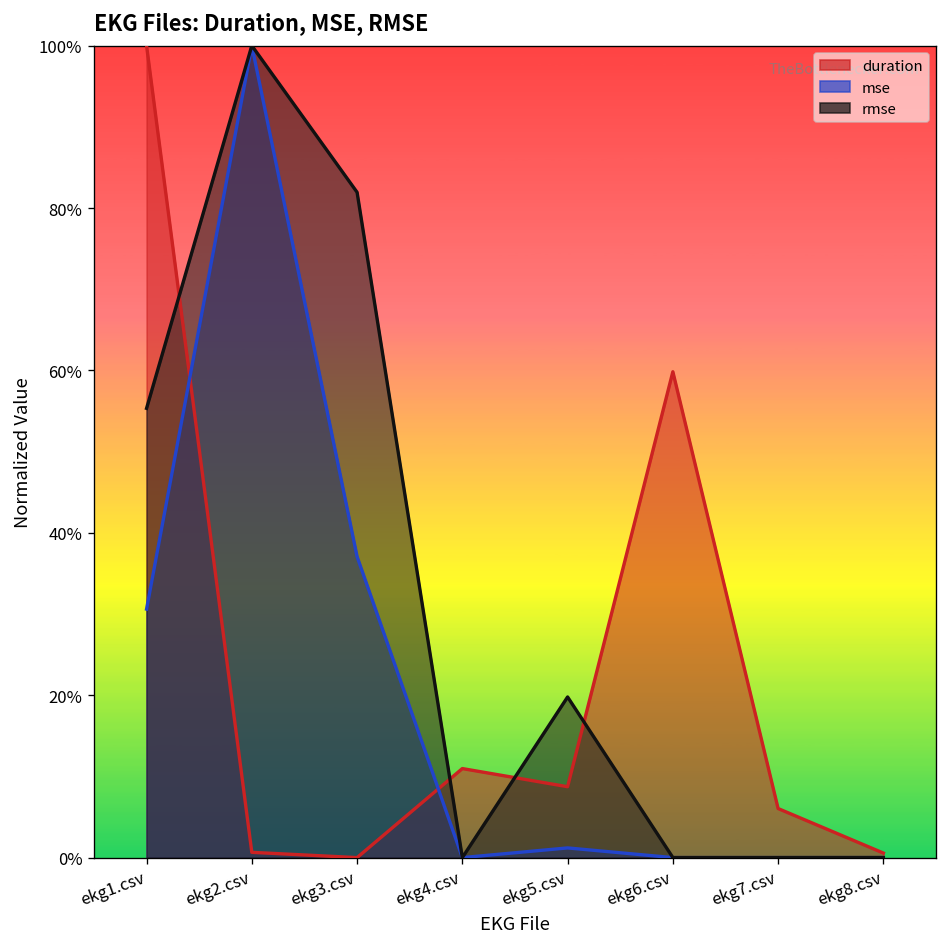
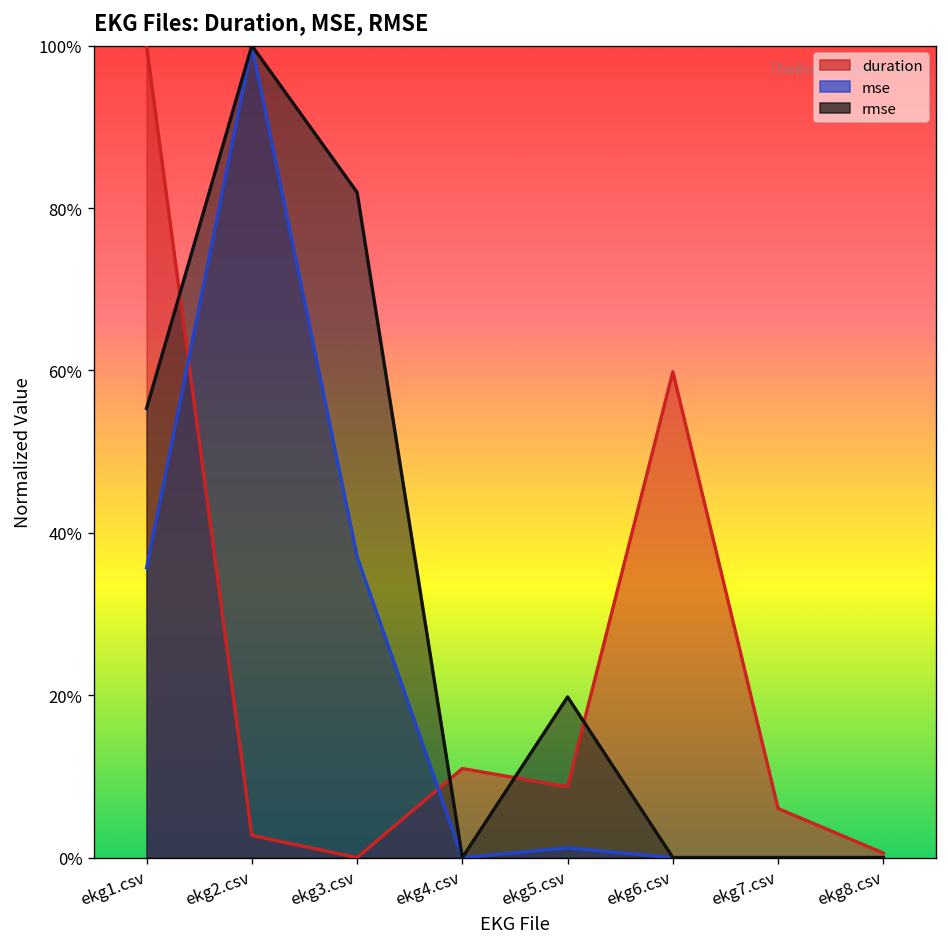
  {
    "duration": {
      "ekg1.csv": "100%",
-     "ekg2.csv": "1%",
+     "ekg2.csv": "3%",
      "ekg3.csv": "0%",
      "ekg4.csv": "11%",
      "ekg5.csv": "9%",
      "ekg6.csv": "60%",
      "ekg7.csv": "6%",
      "ekg8.csv": "1%"
    },
    "mse": {
-     "ekg1.csv": "31%",
+     "ekg1.csv": "36%",
      "ekg3.csv": "37%",
      "ekg5.csv": "1%"
    },
    "rmse": {
      "ekg1.csv": "55%",
      "ekg3.csv": "82%",
      "ekg5.csv": "20%"
    }
  }
